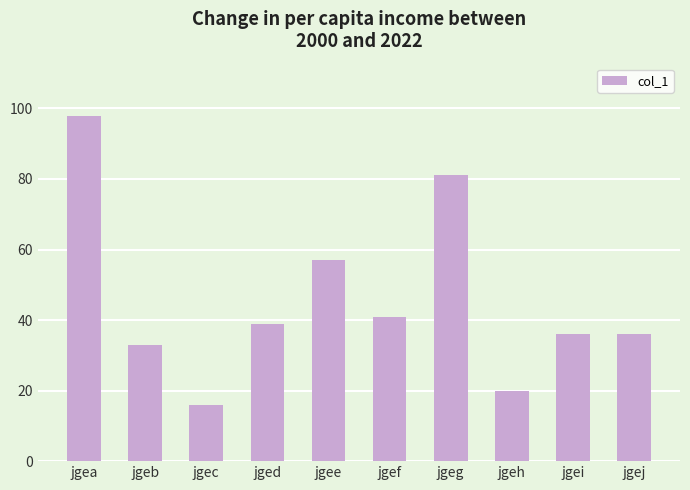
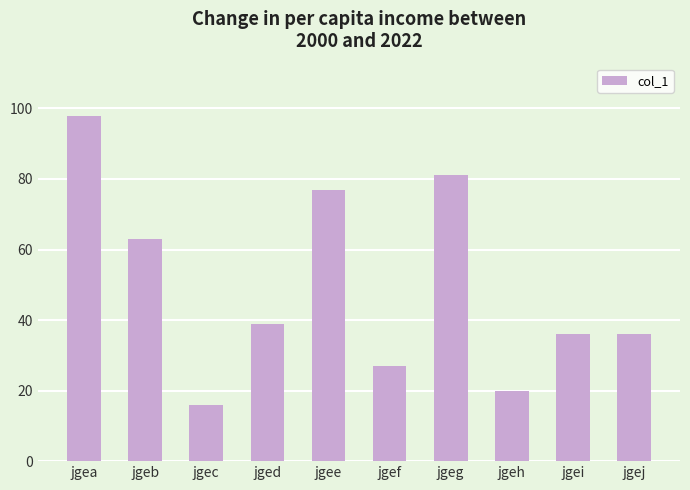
  {
    "jgea": 98,
-   "jgeb": 33,
+   "jgeb": 63,
    "jgec": 16,
    "jged": 39,
-   "jgee": 57,
-   "jgef": 41,
+   "jgee": 77,
+   "jgef": 27,
    "jgeg": 81,
    "jgeh": 20,
    "jgei": 36,
    "jgej": 36
  }
